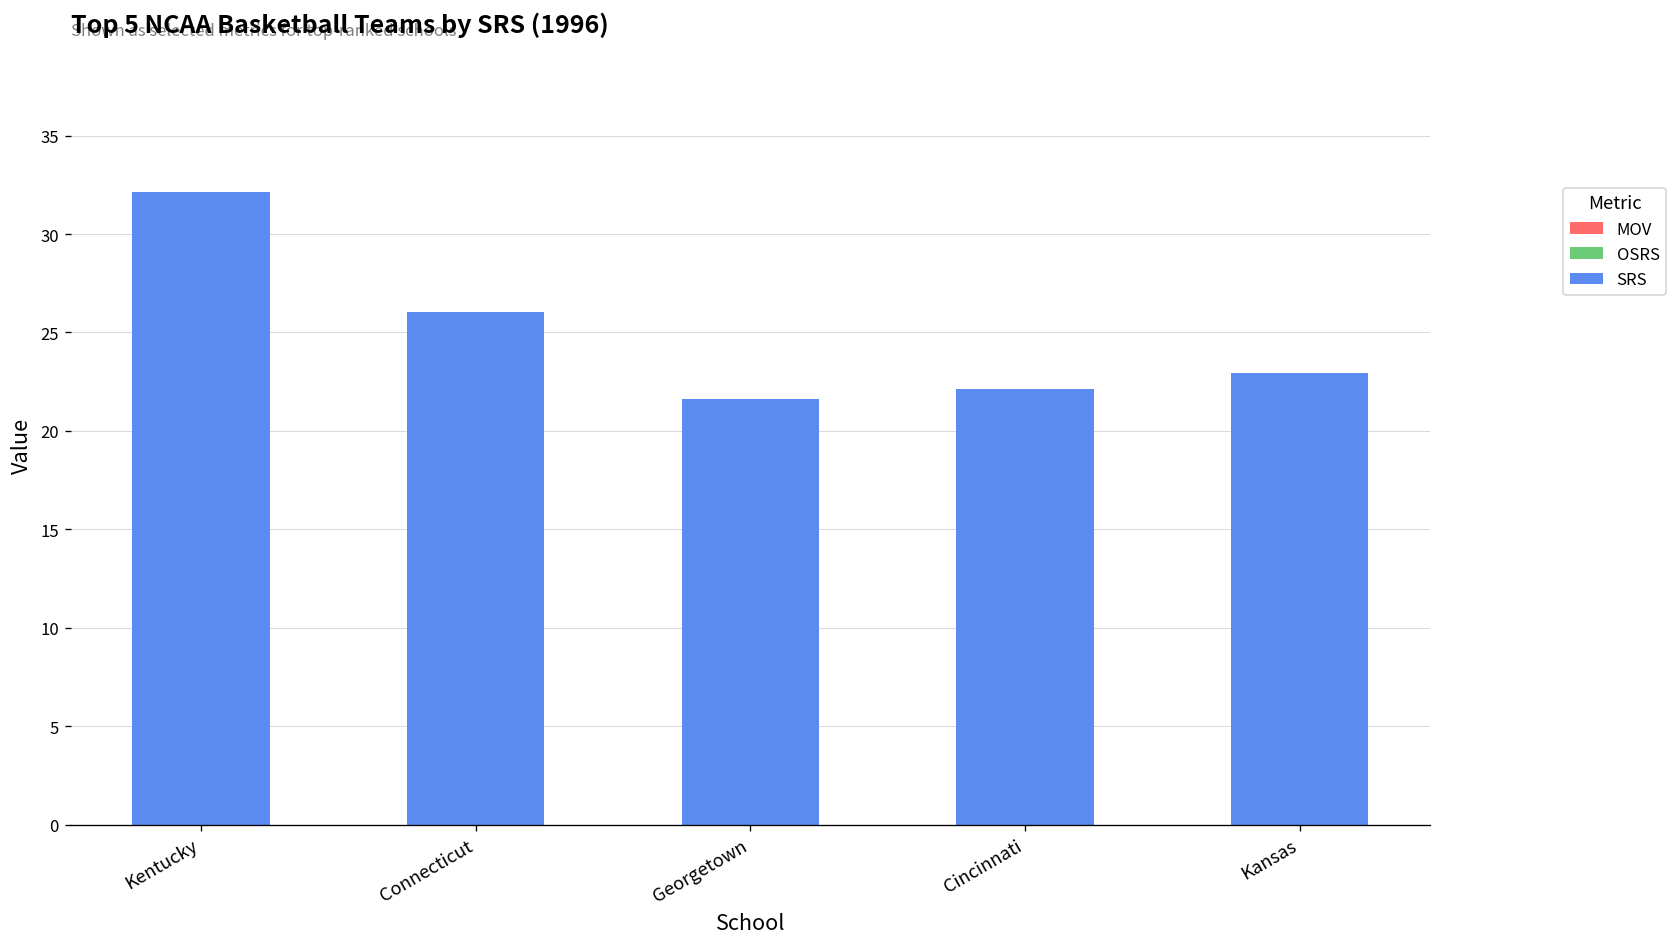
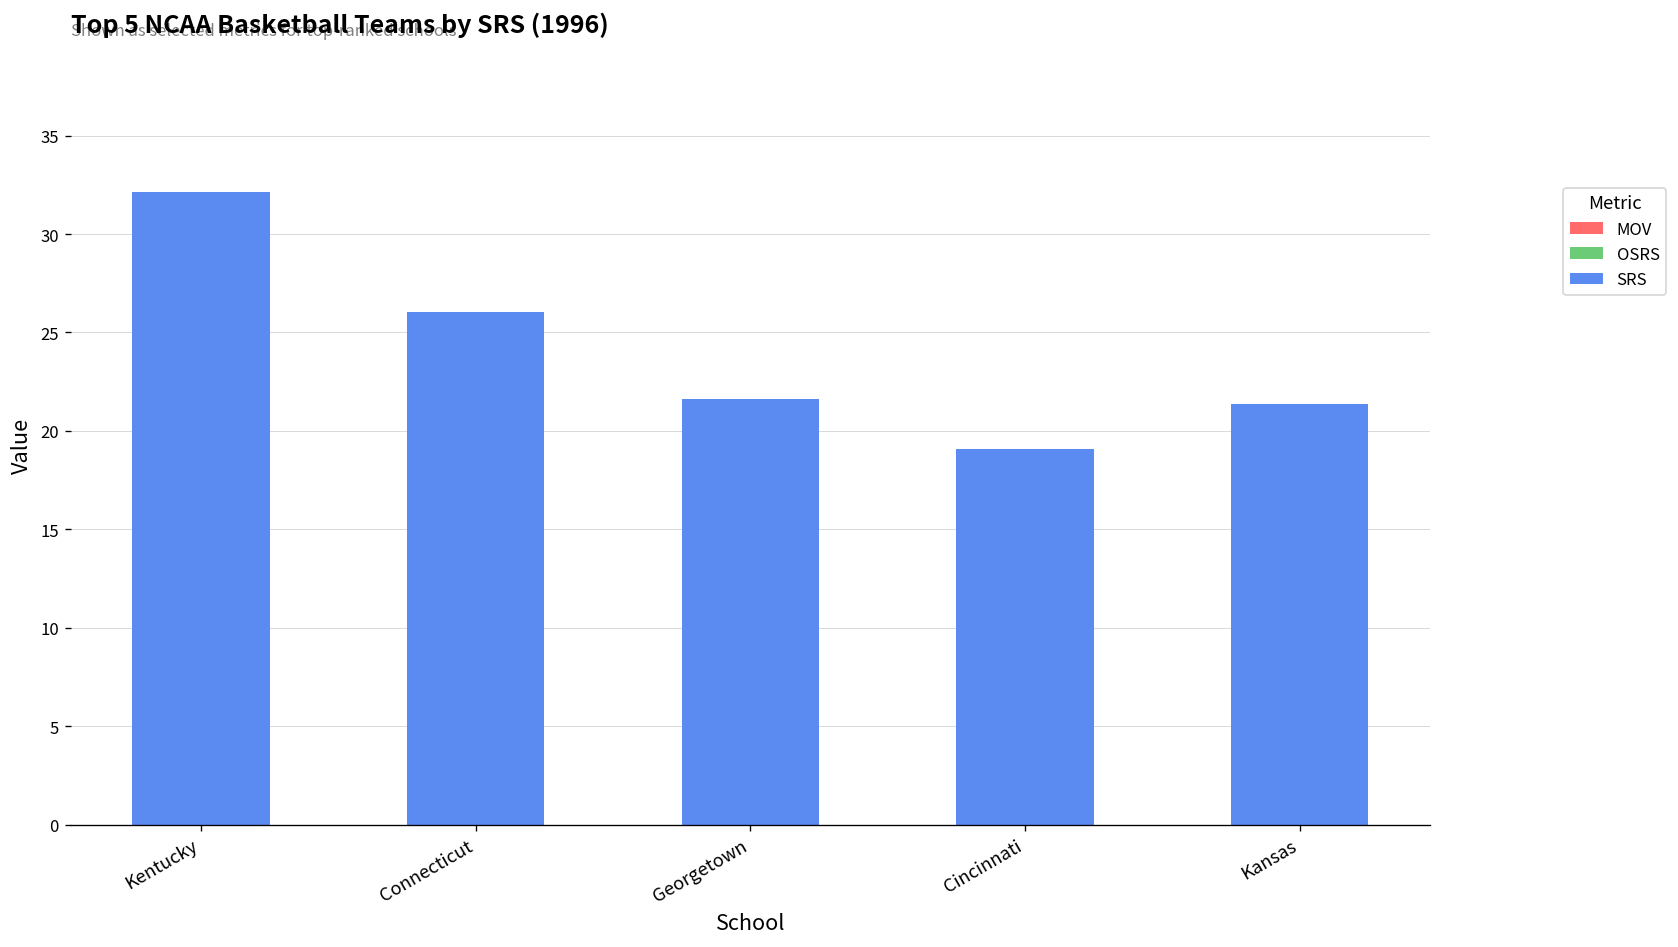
  {
    "Kentucky": 32.1,
    "Connecticut": 26.1,
    "Georgetown": 21.6,
-   "Cincinnati": 22.1,
-   "Kansas": 23.0
+   "Cincinnati": 19.1,
+   "Kansas": 21.4
  }
